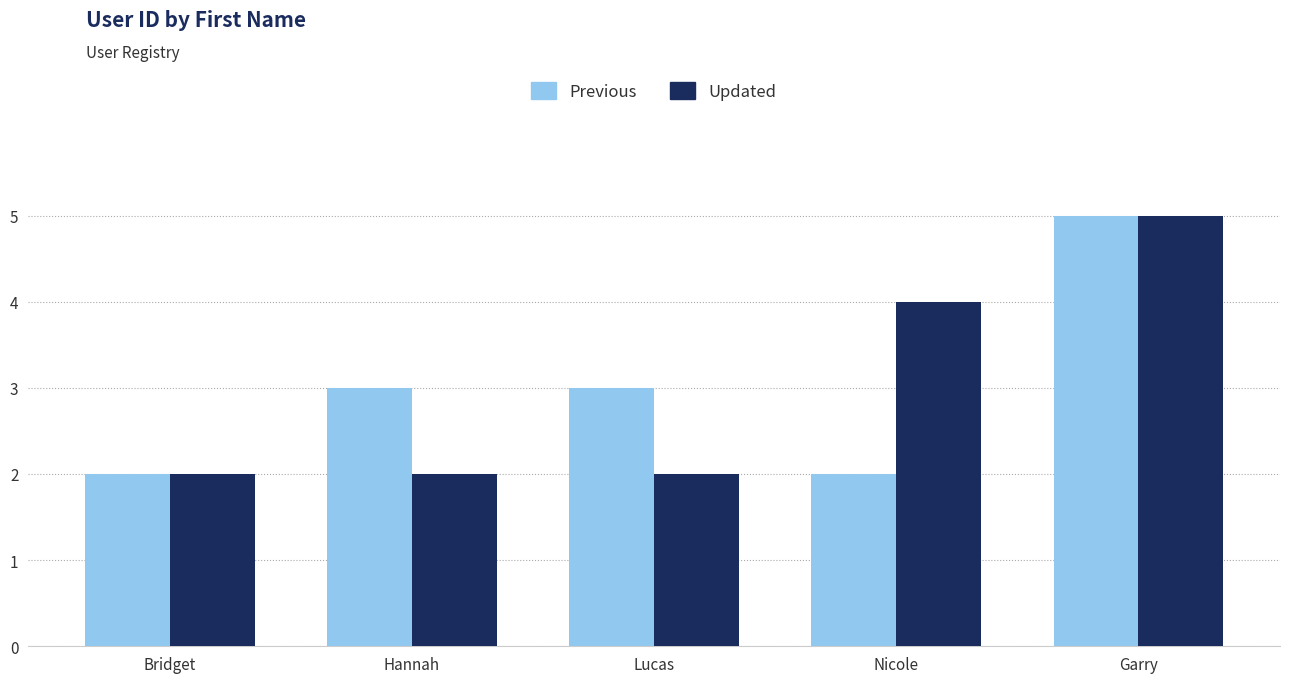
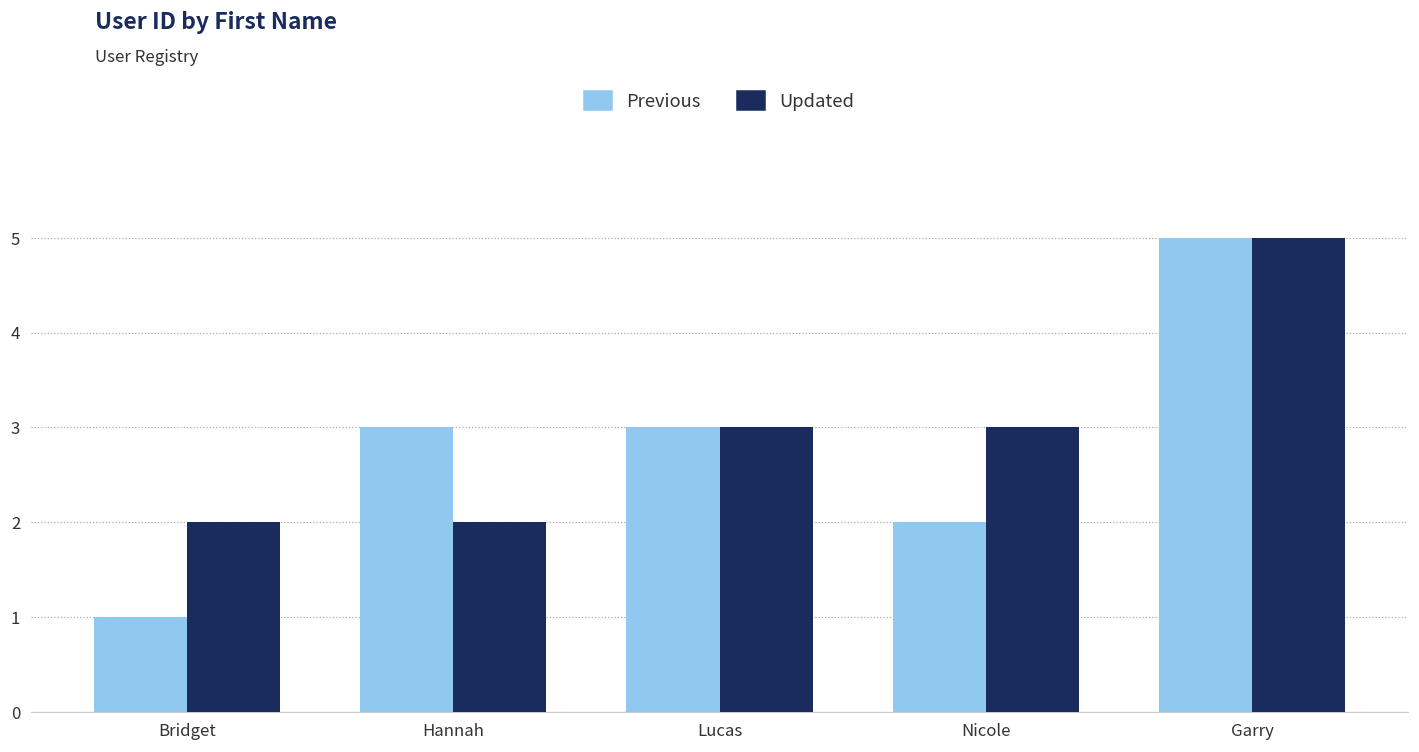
  {
    "Previous": {
-     "Bridget": 2,
+     "Bridget": 1,
      "Hannah": 3,
      "Lucas": 3,
      "Nicole": 2,
      "Garry": 5
    },
    "Updated": {
      "Bridget": 2,
      "Hannah": 2,
-     "Lucas": 2,
-     "Nicole": 4,
+     "Lucas": 3,
+     "Nicole": 3,
      "Garry": 5
    }
  }
